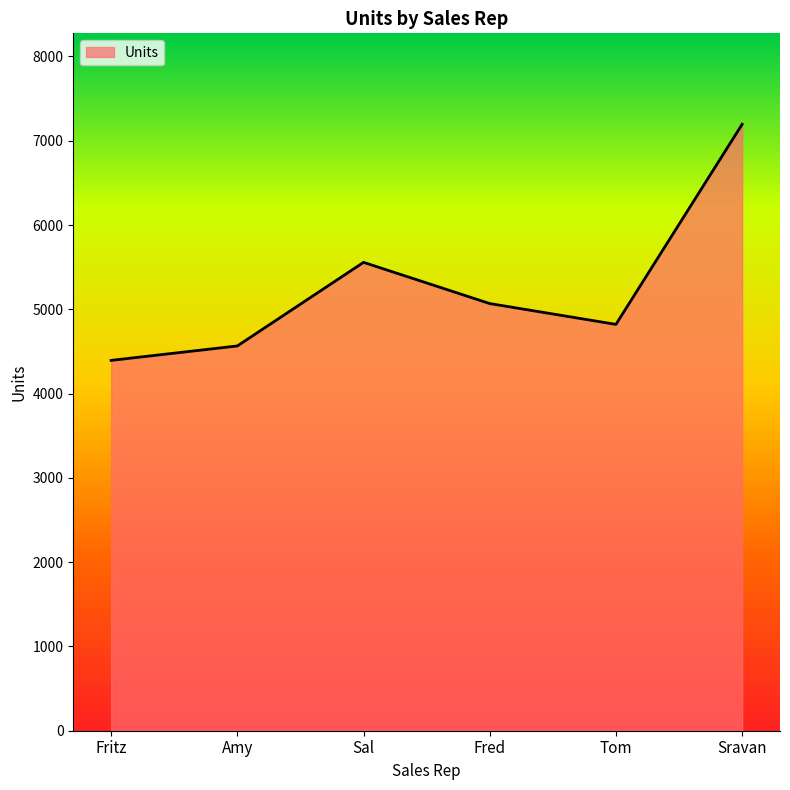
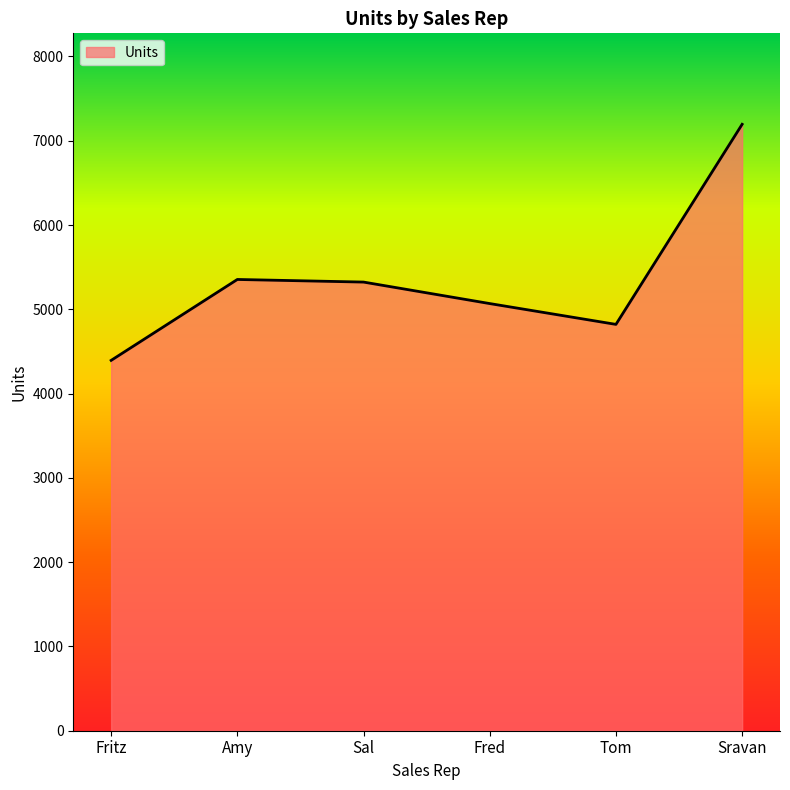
  {
    "Fritz": 4400,
-   "Amy": 4600,
-   "Sal": 5600,
+   "Amy": 5400,
+   "Sal": 5300,
    "Fred": 5100,
    "Tom": 4800,
    "Sravan": 7200
  }
